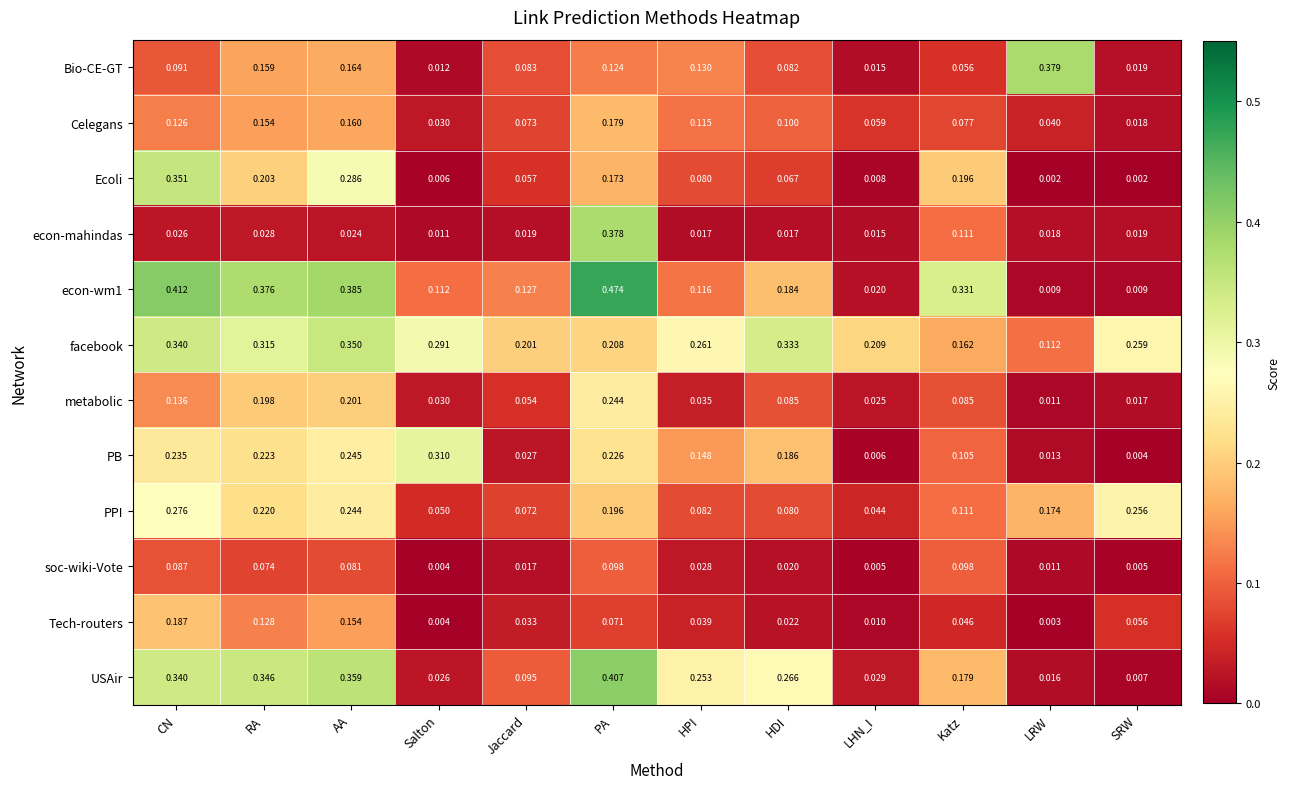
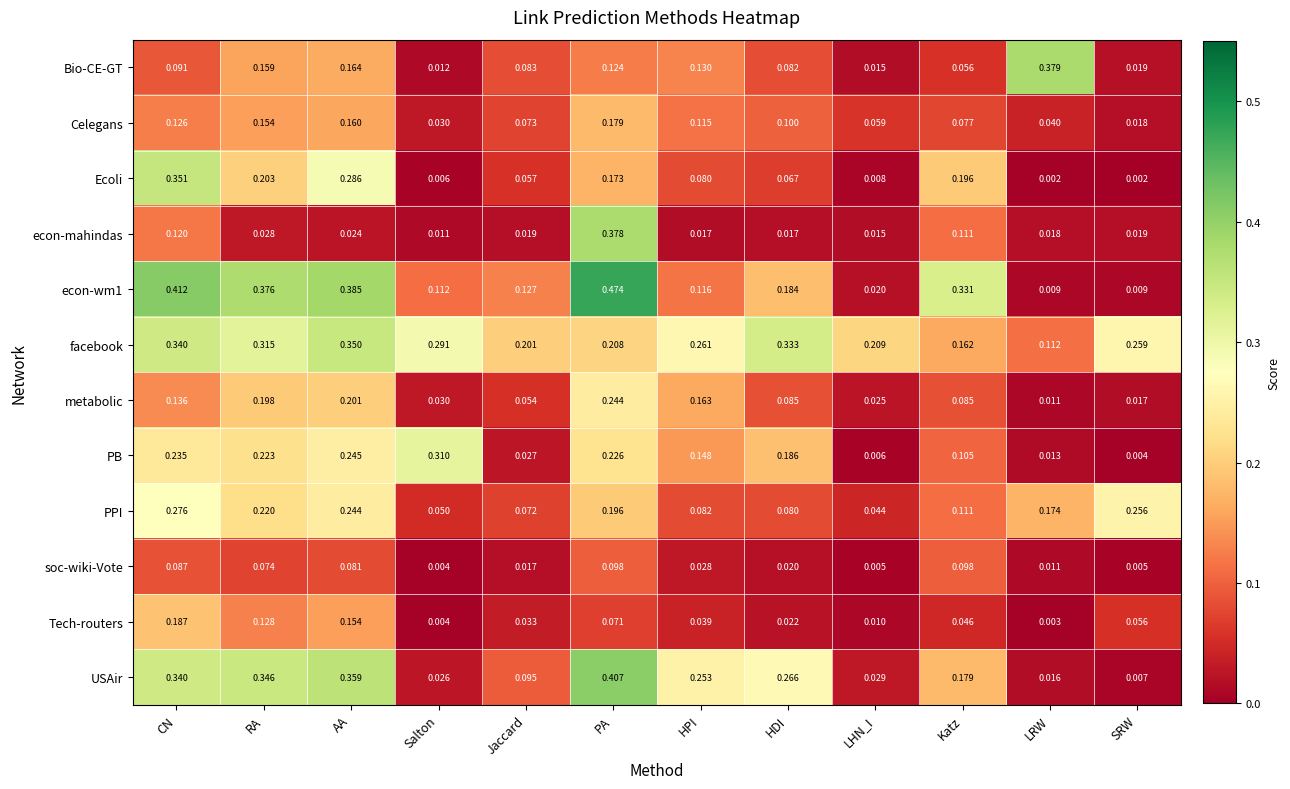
  {
    "Bio-CE-GT": {
      "CN": 0.091,
      "RA": 0.159,
      "AA": 0.164,
      "Salton": 0.012,
      "Jaccard": 0.083,
      "PA": 0.124,
      "HPI": 0.130,
      "HDI": 0.082,
      "LHN_I": 0.015,
      "Katz": 0.056,
      "LRW": 0.379,
      "SRW": 0.019
    },
    "Celegans": {
      "CN": 0.126,
      "RA": 0.154,
      "AA": 0.160,
      "Salton": 0.030,
      "Jaccard": 0.073,
      "PA": 0.179,
      "HPI": 0.115,
      "HDI": 0.100,
      "LHN_I": 0.059,
      "Katz": 0.077,
      "LRW": 0.040,
      "SRW": 0.018
    },
    "Ecoli": {
      "CN": 0.351,
      "RA": 0.203,
      "AA": 0.286,
      "Salton": 0.006,
      "Jaccard": 0.057,
      "PA": 0.173,
      "HPI": 0.080,
      "HDI": 0.067,
      "LHN_I": 0.008,
      "Katz": 0.196,
      "LRW": 0.002,
      "SRW": 0.002
    },
    "econ-mahindas": {
-     "CN": 0.026,
+     "CN": 0.120,
      "RA": 0.028,
      "AA": 0.024,
      "Salton": 0.011,
      "Jaccard": 0.019,
      "PA": 0.378,
      "HPI": 0.017,
      "HDI": 0.017,
      "LHN_I": 0.015,
      "Katz": 0.111,
      "LRW": 0.018,
      "SRW": 0.019
    },
    "econ-wm1": {
      "CN": 0.412,
      "RA": 0.376,
      "AA": 0.385,
      "Salton": 0.112,
      "Jaccard": 0.127,
      "PA": 0.474,
      "HPI": 0.116,
      "HDI": 0.184,
      "LHN_I": 0.020,
      "Katz": 0.331,
      "LRW": 0.009,
      "SRW": 0.009
    },
    "facebook": {
      "CN": 0.340,
      "RA": 0.315,
      "AA": 0.350,
      "Salton": 0.291,
      "Jaccard": 0.201,
      "PA": 0.208,
      "HPI": 0.261,
      "HDI": 0.333,
      "LHN_I": 0.209,
      "Katz": 0.162,
      "LRW": 0.112,
      "SRW": 0.259
    },
    "metabolic": {
      "CN": 0.136,
      "RA": 0.198,
      "AA": 0.201,
      "Salton": 0.030,
      "Jaccard": 0.054,
      "PA": 0.244,
-     "HPI": 0.035,
+     "HPI": 0.163,
      "HDI": 0.085,
      "LHN_I": 0.025,
      "Katz": 0.085,
      "LRW": 0.011,
      "SRW": 0.017
    },
    "PB": {
      "CN": 0.235,
      "RA": 0.223,
      "AA": 0.245,
      "Salton": 0.310,
      "Jaccard": 0.027,
      "PA": 0.226,
      "HPI": 0.148,
      "HDI": 0.186,
      "LHN_I": 0.006,
      "Katz": 0.105,
      "LRW": 0.013,
      "SRW": 0.004
    },
    "PPI": {
      "CN": 0.276,
      "RA": 0.220,
      "AA": 0.244,
      "Salton": 0.050,
      "Jaccard": 0.072,
      "PA": 0.196,
      "HPI": 0.082,
      "HDI": 0.080,
      "LHN_I": 0.044,
      "Katz": 0.111,
      "LRW": 0.174,
      "SRW": 0.256
    },
    "soc-wiki-Vote": {
      "CN": 0.087,
      "RA": 0.074,
      "AA": 0.081,
      "Salton": 0.004,
      "Jaccard": 0.017,
      "PA": 0.098,
      "HPI": 0.028,
      "HDI": 0.020,
      "LHN_I": 0.005,
      "Katz": 0.098,
      "LRW": 0.011,
      "SRW": 0.005
    },
    "Tech-routers": {
      "CN": 0.187,
      "RA": 0.128,
      "AA": 0.154,
      "Salton": 0.004,
      "Jaccard": 0.033,
      "PA": 0.071,
      "HPI": 0.039,
      "HDI": 0.022,
      "LHN_I": 0.010,
      "Katz": 0.046,
      "LRW": 0.003,
      "SRW": 0.056
    },
    "USAir": {
      "CN": 0.340,
      "RA": 0.346,
      "AA": 0.359,
      "Salton": 0.026,
      "Jaccard": 0.095,
      "PA": 0.407,
      "HPI": 0.253,
      "HDI": 0.266,
      "LHN_I": 0.029,
      "Katz": 0.179,
      "LRW": 0.016,
      "SRW": 0.007
    }
  }
